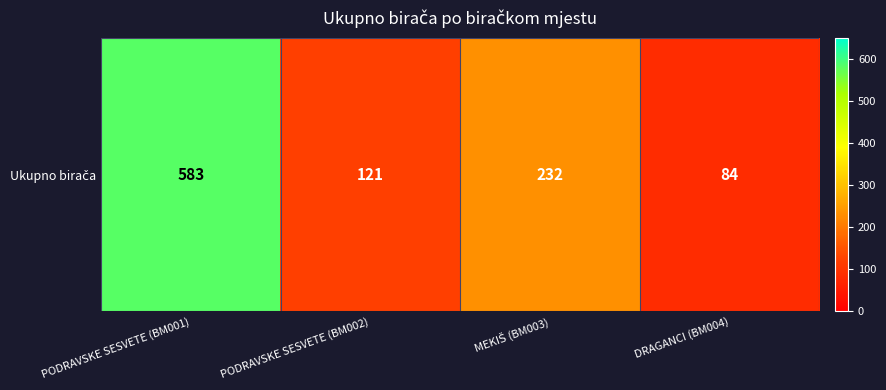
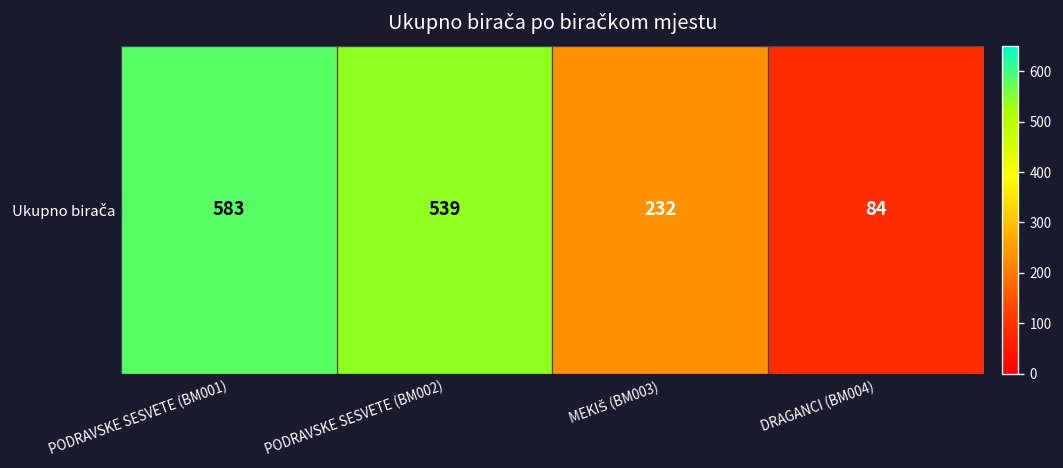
  {
    "Ukupno birača": {
      "PODRAVSKE SESVETE (BM001)": 583,
-     "PODRAVSKE SESVETE (BM002)": 121,
+     "PODRAVSKE SESVETE (BM002)": 539,
      "MEKIŠ (BM003)": 232,
      "DRAGANCI (BM004)": 84
    }
  }
